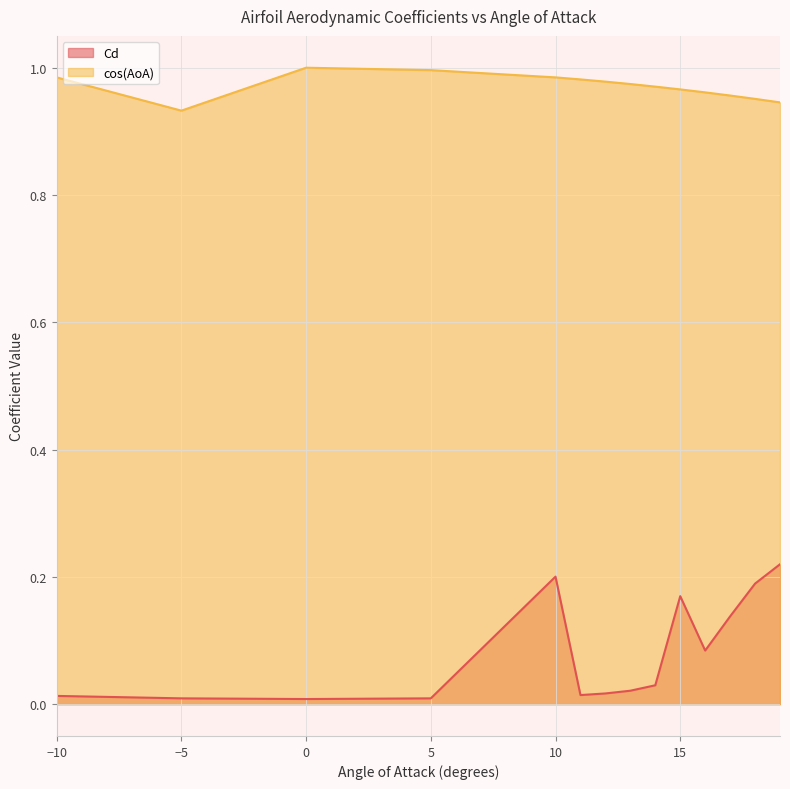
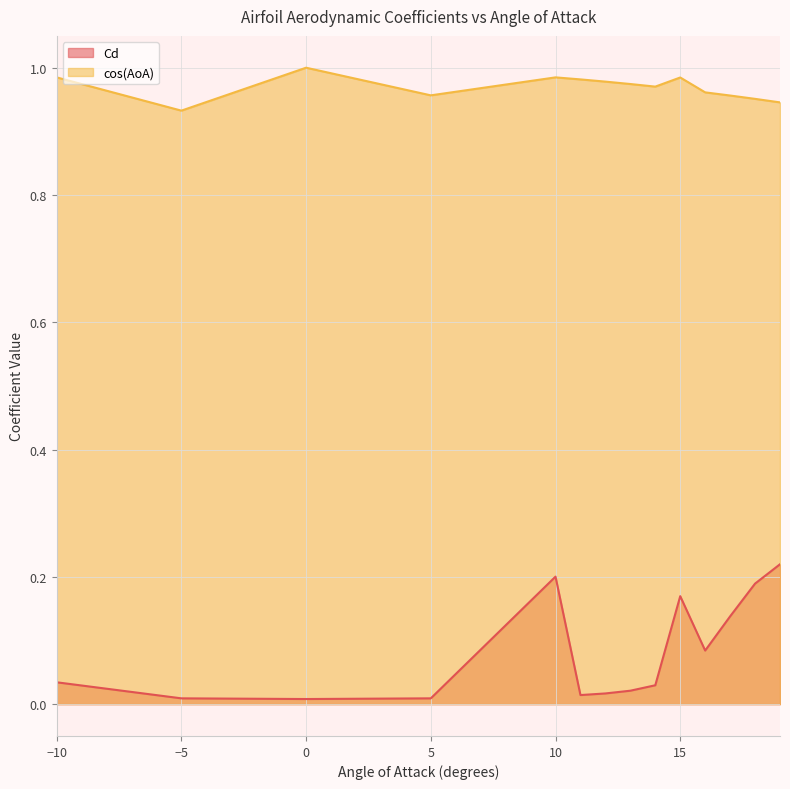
  {
    "Cd": {
-     "−10": 0.01,
+     "−10": 0.03,
      "−5": 0.01,
      "0": 0.01,
      "5": 0.01,
      "10": 0.20,
      "15": 0.17
    },
    "cos(AoA)": {
      "−10": 0.98,
      "−5": 0.93,
      "0": 1.00,
-     "5": 1.00,
+     "5": 0.96,
      "10": 0.98,
-     "15": 0.97
+     "15": 0.98
    }
  }
